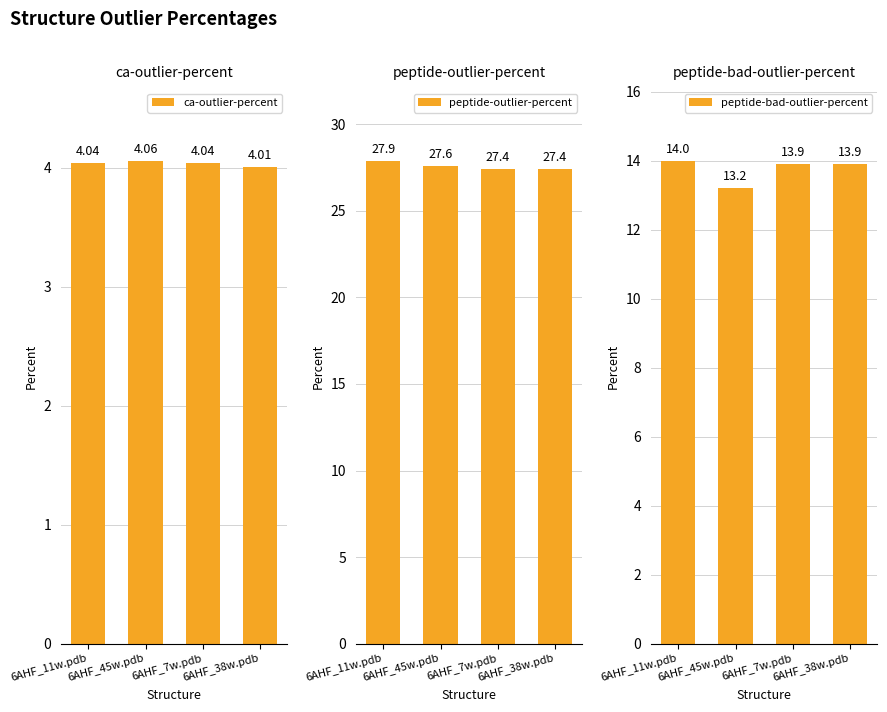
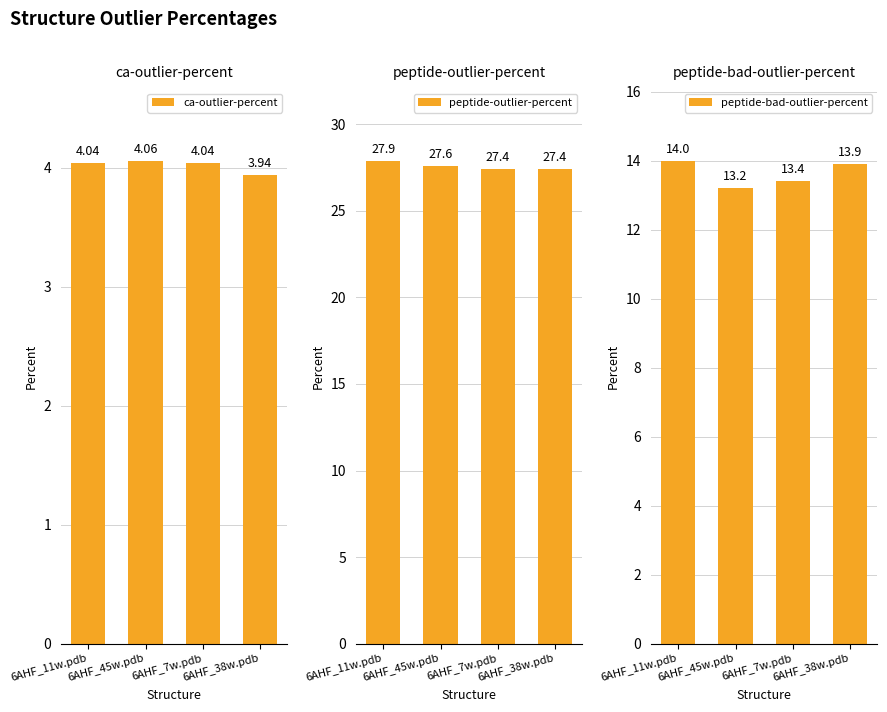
  {
    "ca-outlier-percent": {
      "6AHF_11w.pdb": 4.04,
      "6AHF_45w.pdb": 4.06,
      "6AHF_7w.pdb": 4.04,
-     "6AHF_38w.pdb": 4.01
+     "6AHF_38w.pdb": 3.94
    },
    "peptide-outlier-percent": {
      "6AHF_11w.pdb": 27.9,
      "6AHF_45w.pdb": 27.6,
      "6AHF_7w.pdb": 27.4,
      "6AHF_38w.pdb": 27.4
    },
    "peptide-bad-outlier-percent": {
      "6AHF_11w.pdb": 14.0,
      "6AHF_45w.pdb": 13.2,
-     "6AHF_7w.pdb": 13.9,
+     "6AHF_7w.pdb": 13.4,
      "6AHF_38w.pdb": 13.9
    }
  }
